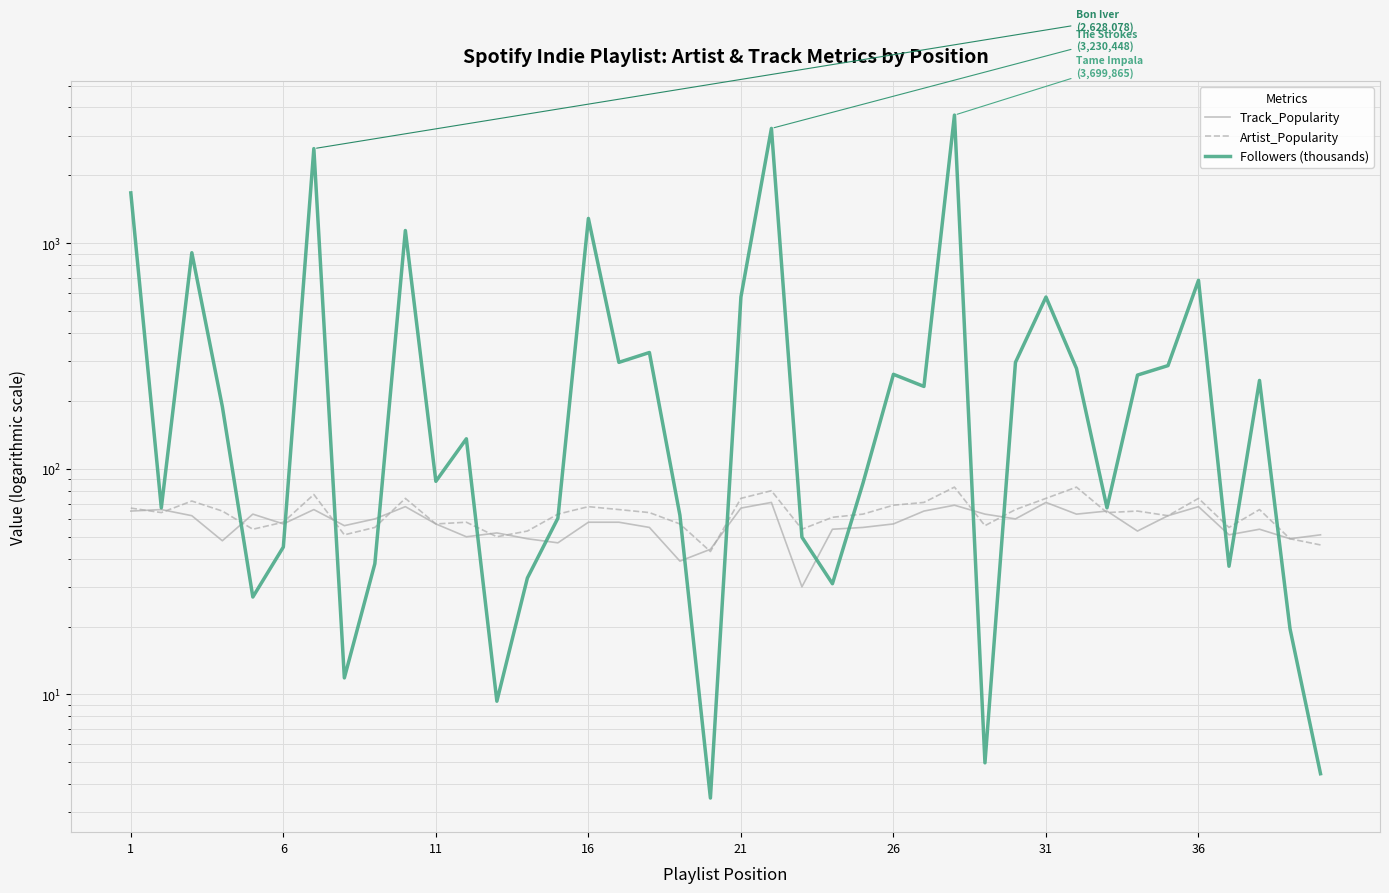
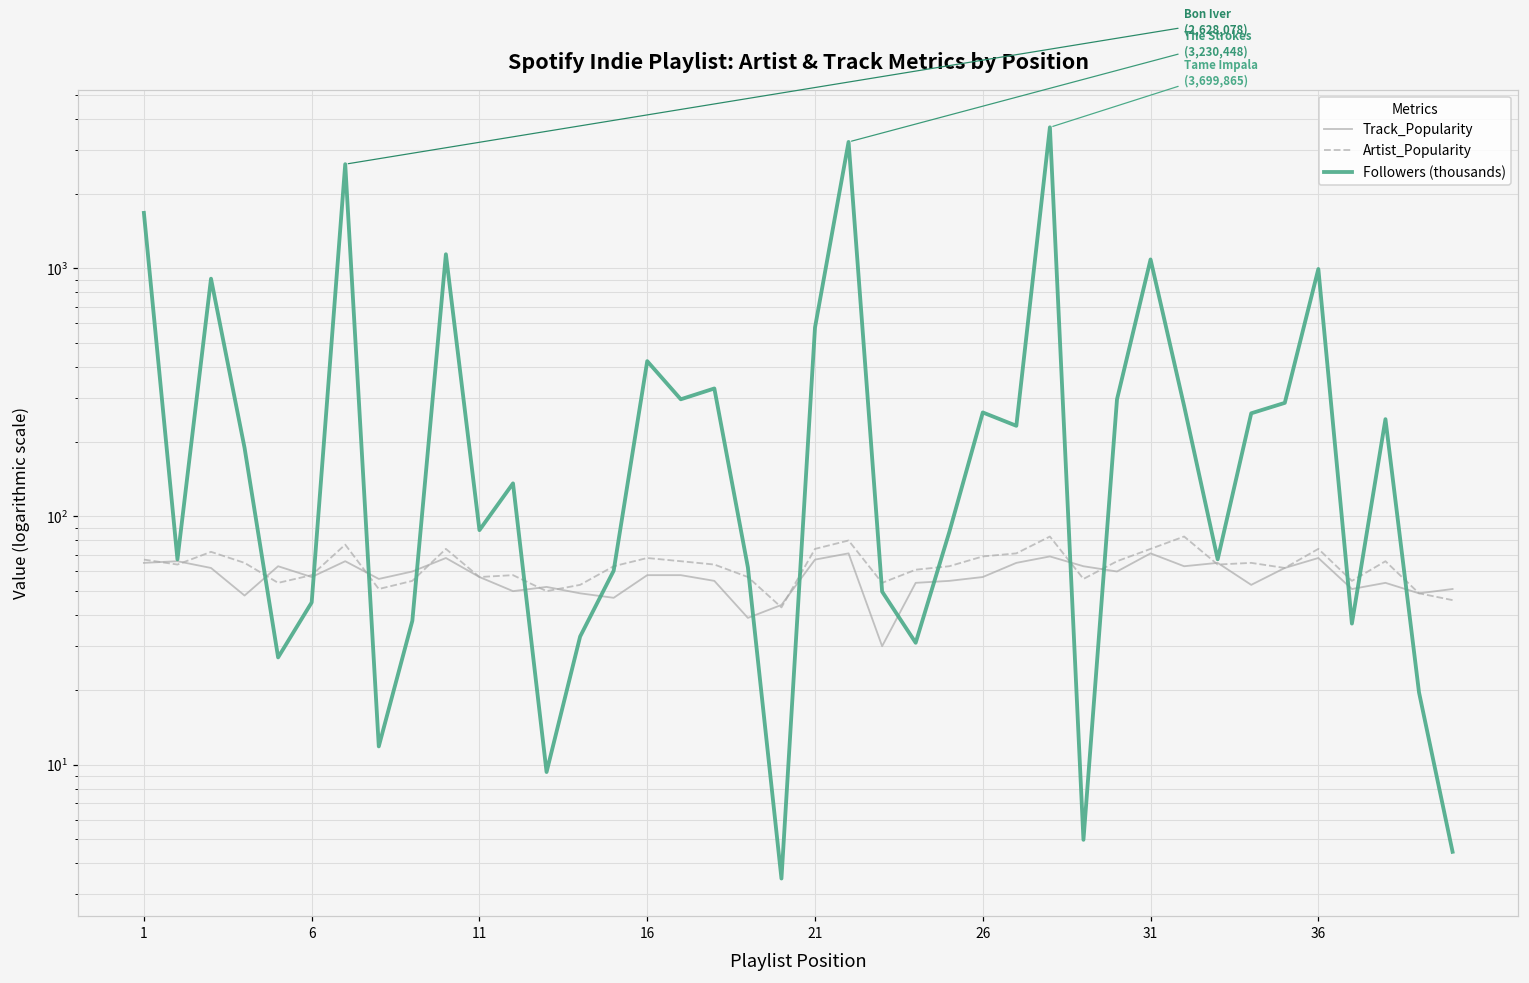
  {
    "Followers (thousands)": {
      "1": 1700,
      "6": 45,
      "11": 88,
-     "16": 1300,
+     "16": 420,
      "21": 580,
      "26": 260,
-     "31": 580,
-     "36": 690
+     "31": 1100,
+     "36": 1000
    }
  }
